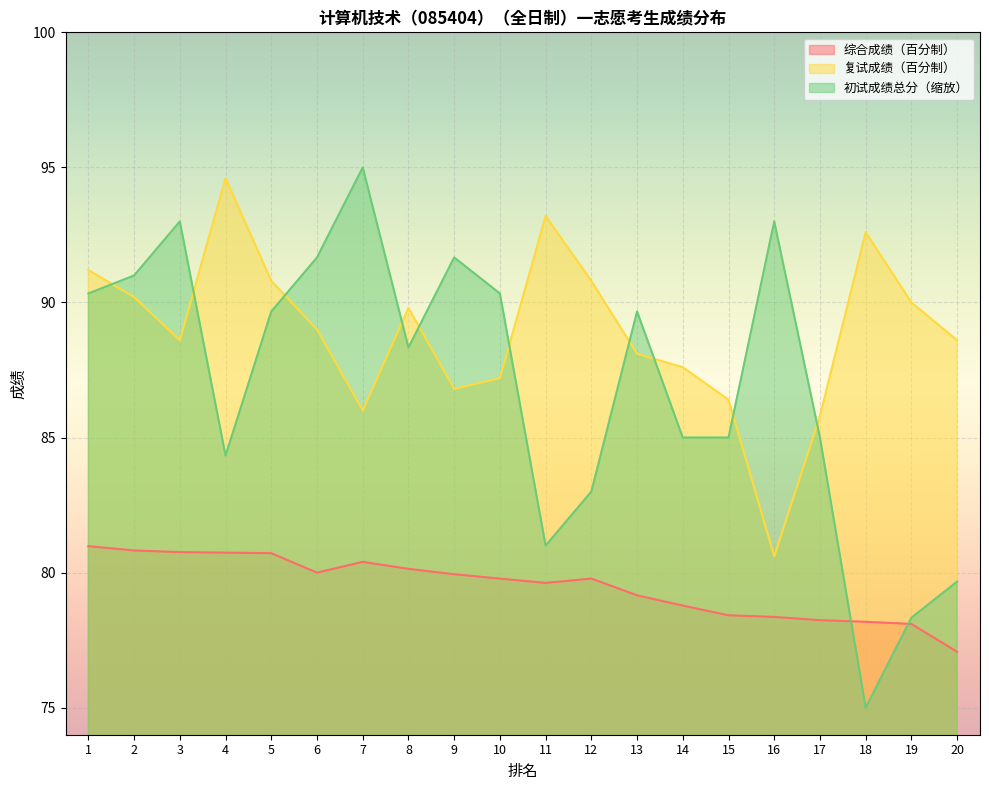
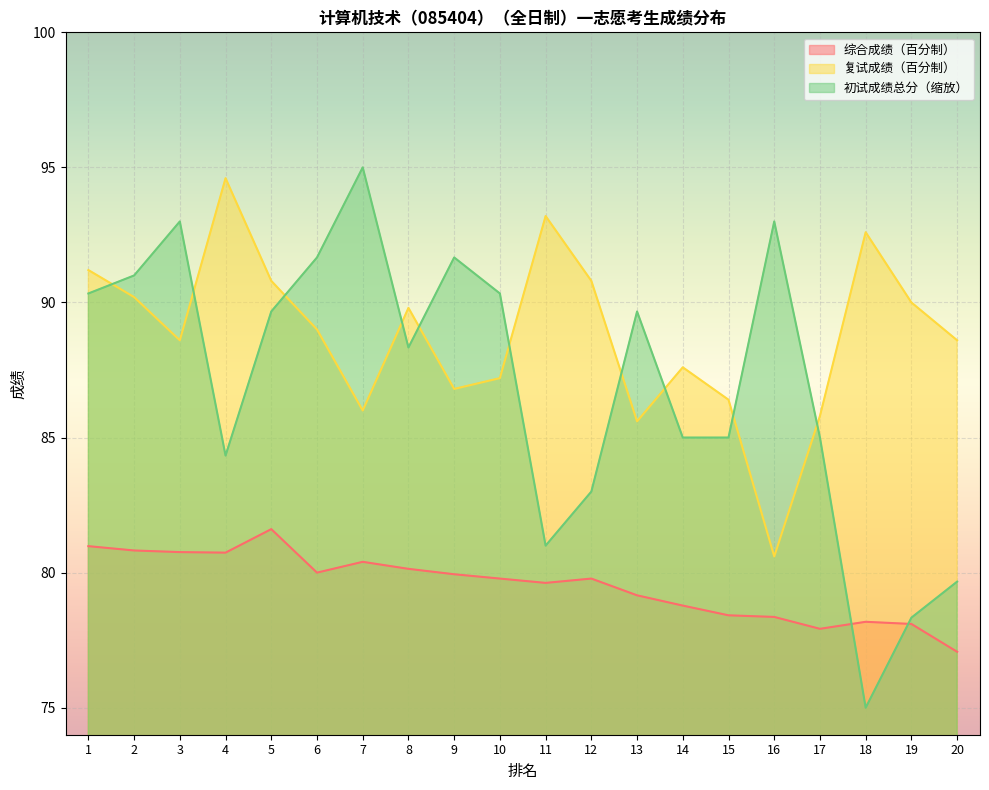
  {
    "综合成绩（百分制）": {
      "1": 81.0,
      "2": 80.8,
      "3": 80.8,
      "4": 80.7,
-     "5": 80.7,
+     "5": 81.6,
      "6": 80.0,
      "7": 80.4,
      "8": 80.1,
      "9": 79.9,
      "10": 79.8,
      "11": 79.6,
      "12": 79.8,
      "13": 79.2,
      "14": 78.8,
      "15": 78.4,
      "16": 78.4,
-     "17": 78.2,
+     "17": 77.9,
      "18": 78.2,
      "19": 78.1,
      "20": 77.1
    },
    "复试成绩（百分制）": {
      "1": 91.2,
      "2": 90.2,
      "3": 88.6,
      "4": 94.6,
      "5": 90.8,
      "6": 89.0,
      "7": 86.0,
      "8": 89.8,
      "9": 86.8,
      "10": 87.2,
      "11": 93.2,
      "12": 90.8,
-     "13": 88.1,
+     "13": 85.6,
      "14": 87.6,
      "15": 86.4,
      "16": 80.6,
      "17": 85.8,
      "18": 92.6,
      "19": 90.0,
      "20": 88.6
    },
    "初试成绩总分（缩放）": {
      "1": 90.3,
      "2": 91.0,
      "3": 93.0,
      "4": 84.3,
      "5": 89.7,
      "6": 91.7,
      "7": 95.0,
      "8": 88.3,
      "9": 91.7,
      "10": 90.3,
      "11": 81.0,
      "12": 83.0,
      "13": 89.7,
      "14": 85.0,
      "15": 85.0,
      "16": 93.0,
      "17": 85.0,
      "18": 75.0,
      "19": 78.3,
      "20": 79.7
    }
  }
